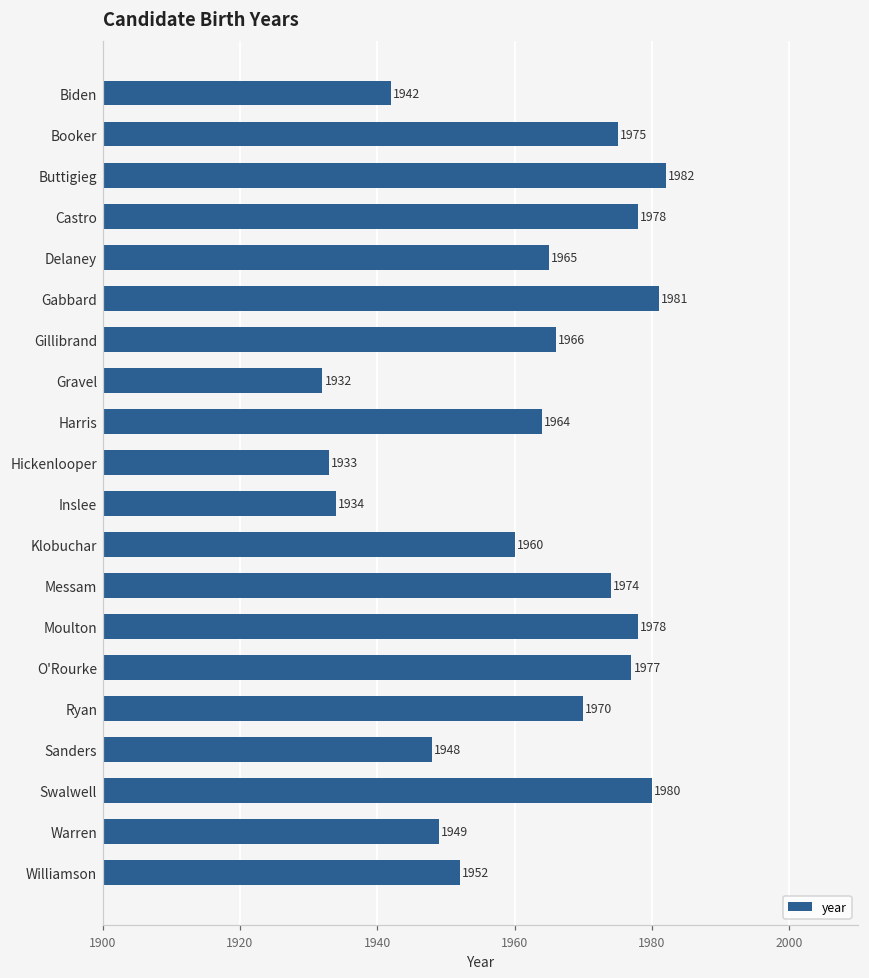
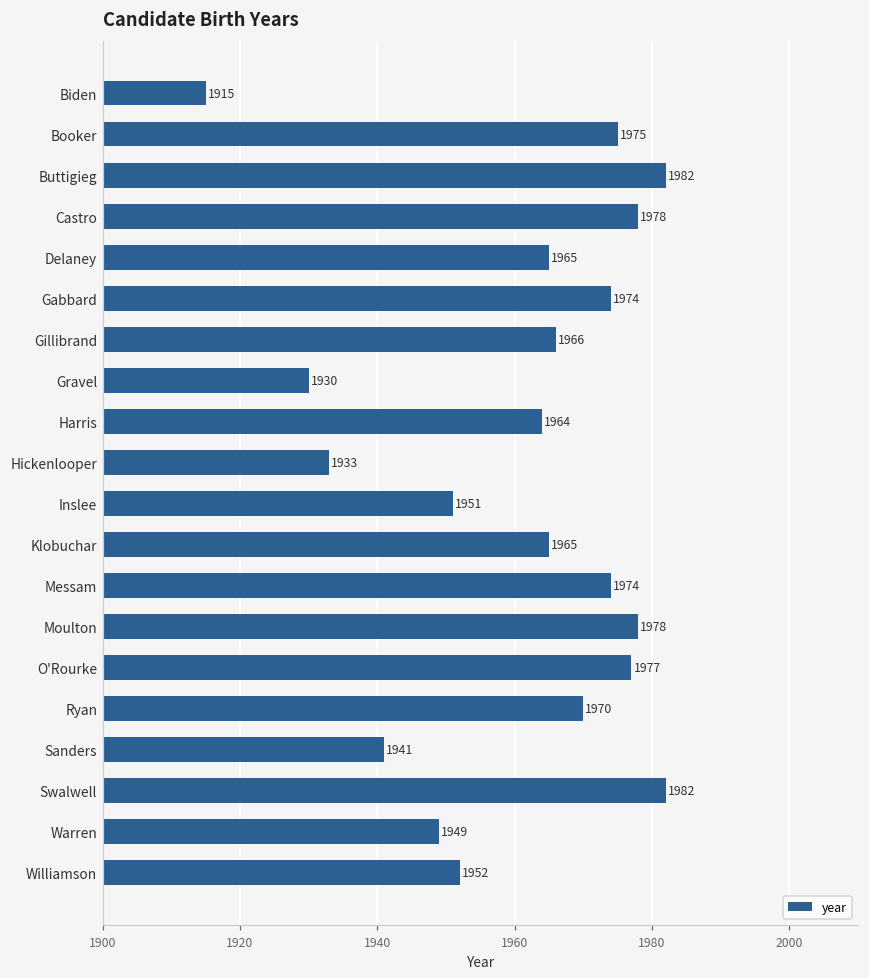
  {
-   "Biden": 1942,
+   "Biden": 1915,
    "Booker": 1975,
    "Buttigieg": 1982,
    "Castro": 1978,
    "Delaney": 1965,
-   "Gabbard": 1981,
+   "Gabbard": 1974,
    "Gillibrand": 1966,
-   "Gravel": 1932,
+   "Gravel": 1930,
    "Harris": 1964,
    "Hickenlooper": 1933,
-   "Inslee": 1934,
-   "Klobuchar": 1960,
+   "Inslee": 1951,
+   "Klobuchar": 1965,
    "Messam": 1974,
    "Moulton": 1978,
    "O'Rourke": 1977,
    "Ryan": 1970,
-   "Sanders": 1948,
-   "Swalwell": 1980,
+   "Sanders": 1941,
+   "Swalwell": 1982,
    "Warren": 1949,
    "Williamson": 1952
  }
